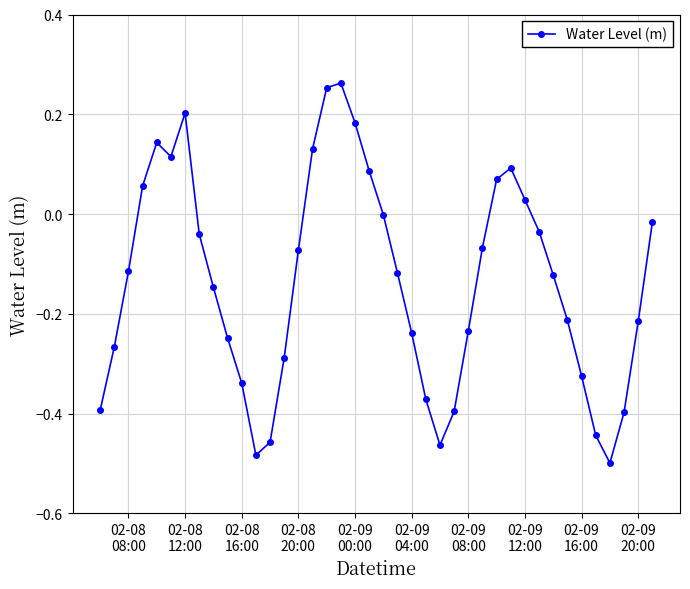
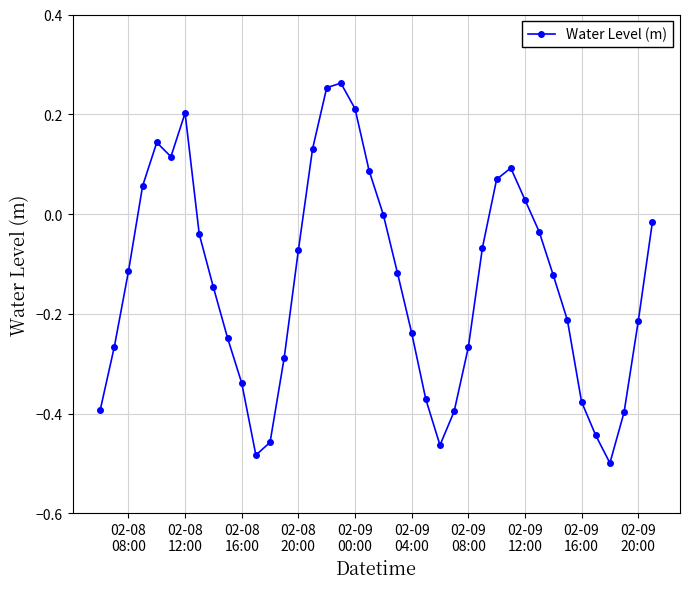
  {
    "02-08 08:00": -0.12,
    "02-08 12:00": 0.20,
    "02-08 16:00": -0.34,
    "02-08 20:00": -0.07,
-   "02-09 00:00": 0.18,
+   "02-09 00:00": 0.21,
    "02-09 04:00": -0.24,
-   "02-09 08:00": -0.23,
+   "02-09 08:00": -0.27,
    "02-09 12:00": 0.03,
-   "02-09 16:00": -0.32,
+   "02-09 16:00": -0.38,
    "02-09 20:00": -0.22
  }
